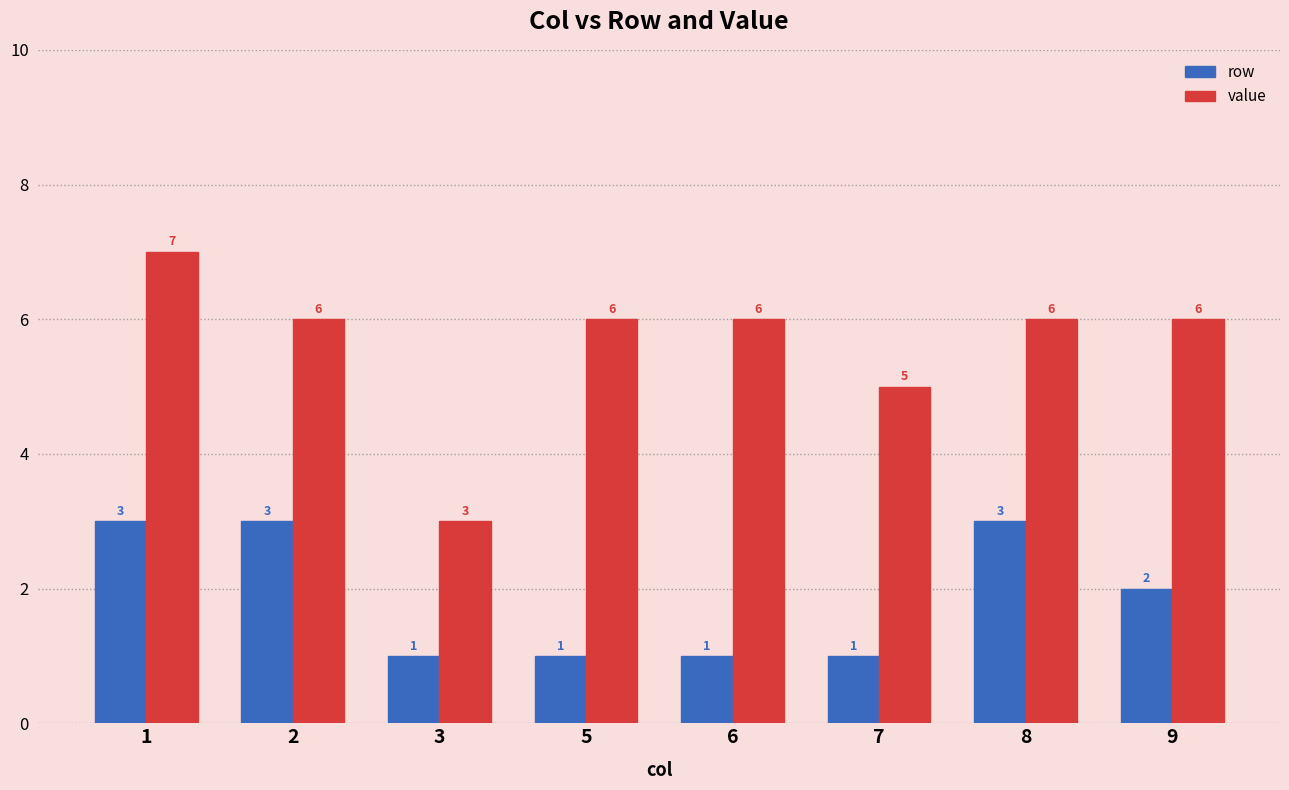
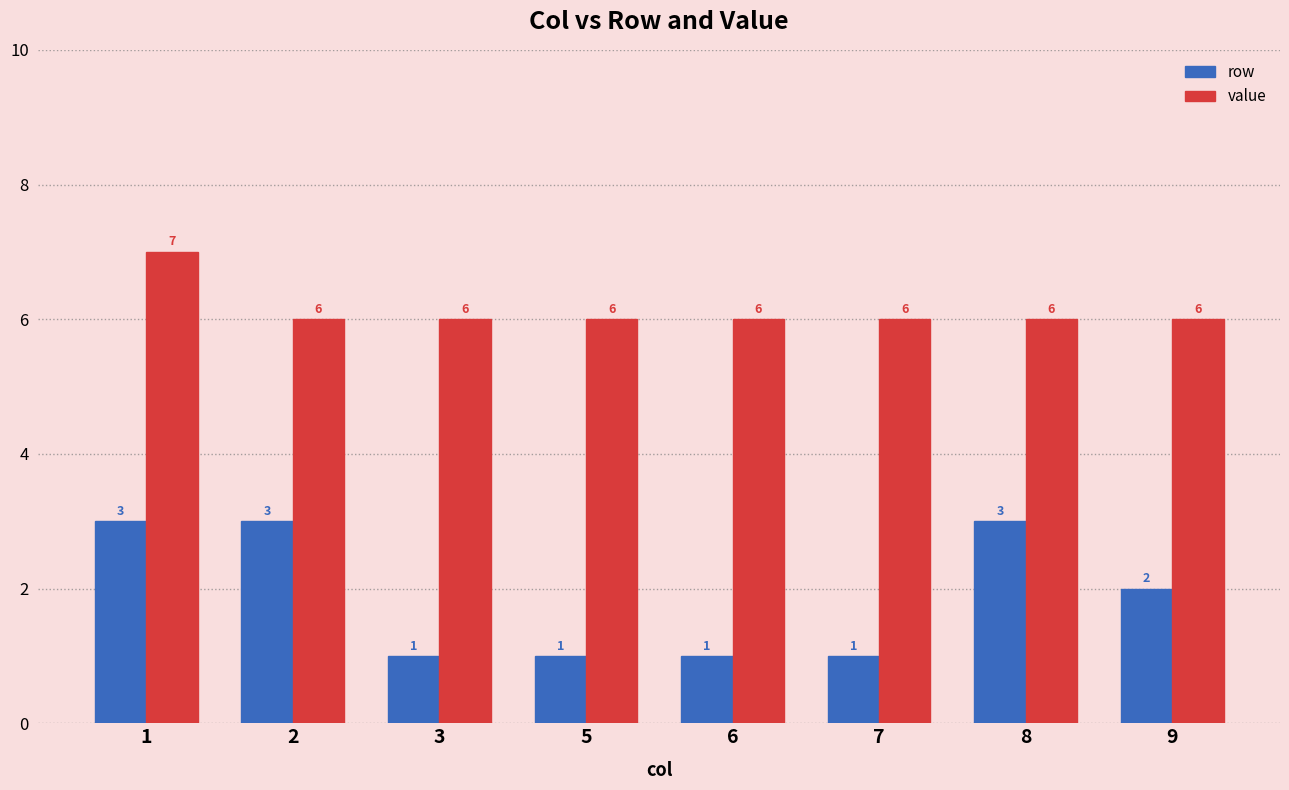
  {
    "row": {
      "1": 3,
      "2": 3,
      "3": 1,
      "5": 1,
      "6": 1,
      "7": 1,
      "8": 3,
      "9": 2
    },
    "value": {
      "1": 7,
      "2": 6,
-     "3": 3,
+     "3": 6,
      "5": 6,
      "6": 6,
-     "7": 5,
+     "7": 6,
      "8": 6,
      "9": 6
    }
  }
